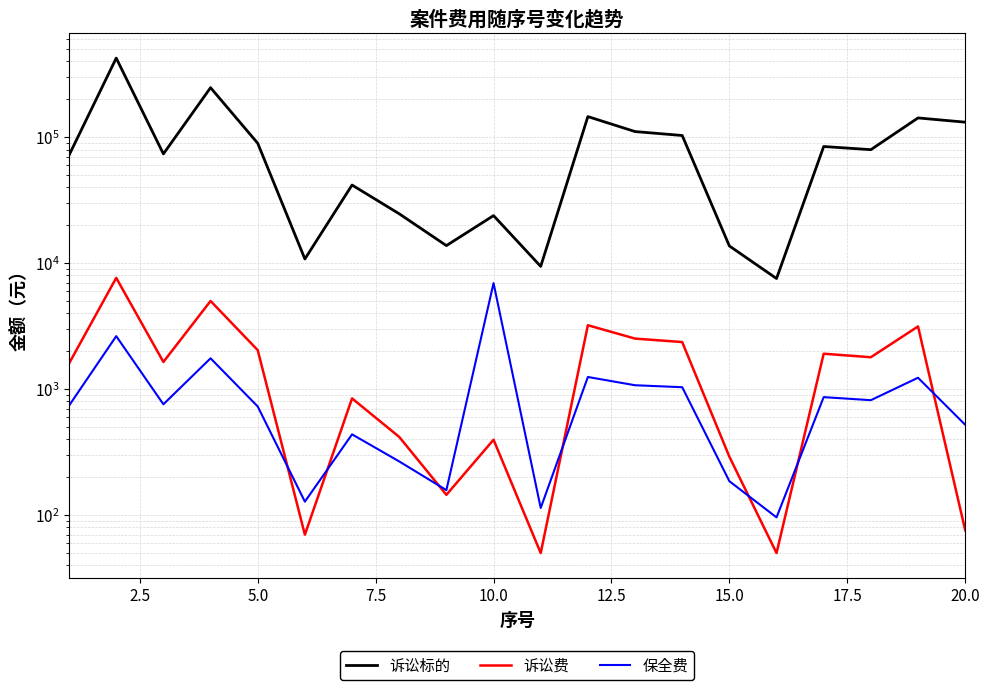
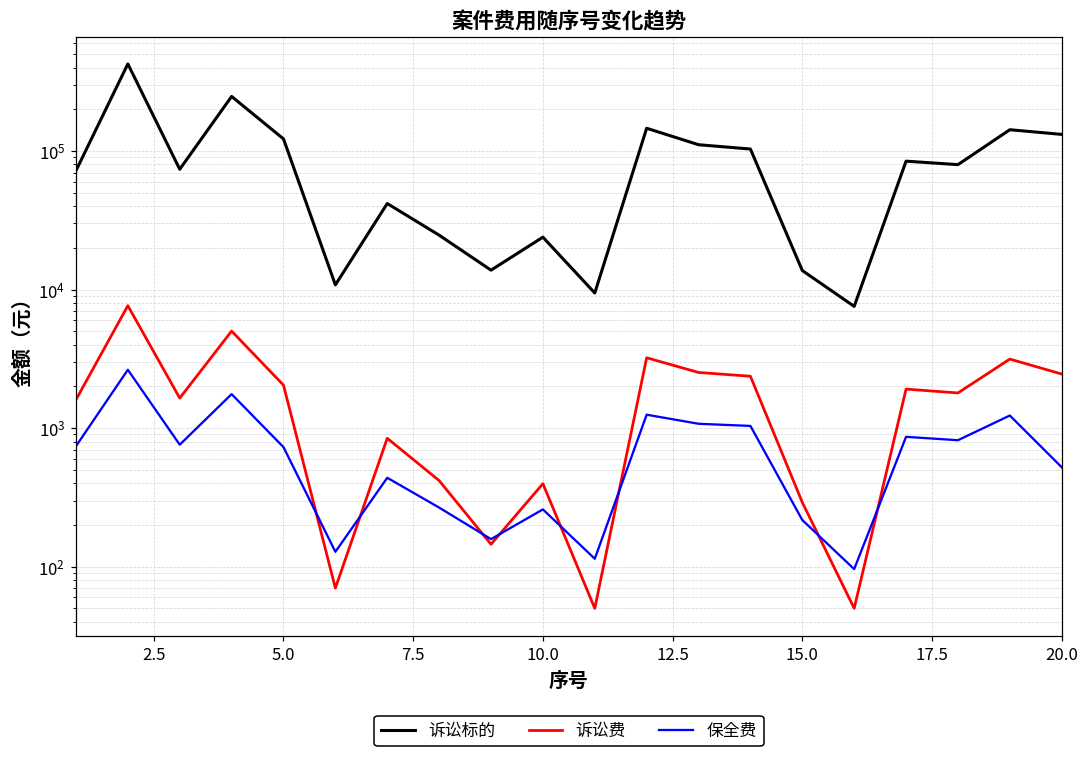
  {
    "诉讼标的": {
-     "5.0": 90000,
+     "5.0": 120000,
      "10.0": 24000,
      "15.0": 14000,
      "20.0": 130000
    },
    "诉讼费": {
      "5.0": 2000,
      "10.0": 400,
      "15.0": 290,
-     "20.0": 80
+     "20.0": 2500
    },
    "保全费": {
      "5.0": 700,
-     "10.0": 7000,
-     "15.0": 190,
+     "10.0": 260,
+     "15.0": 220,
      "20.0": 520
    }
  }
